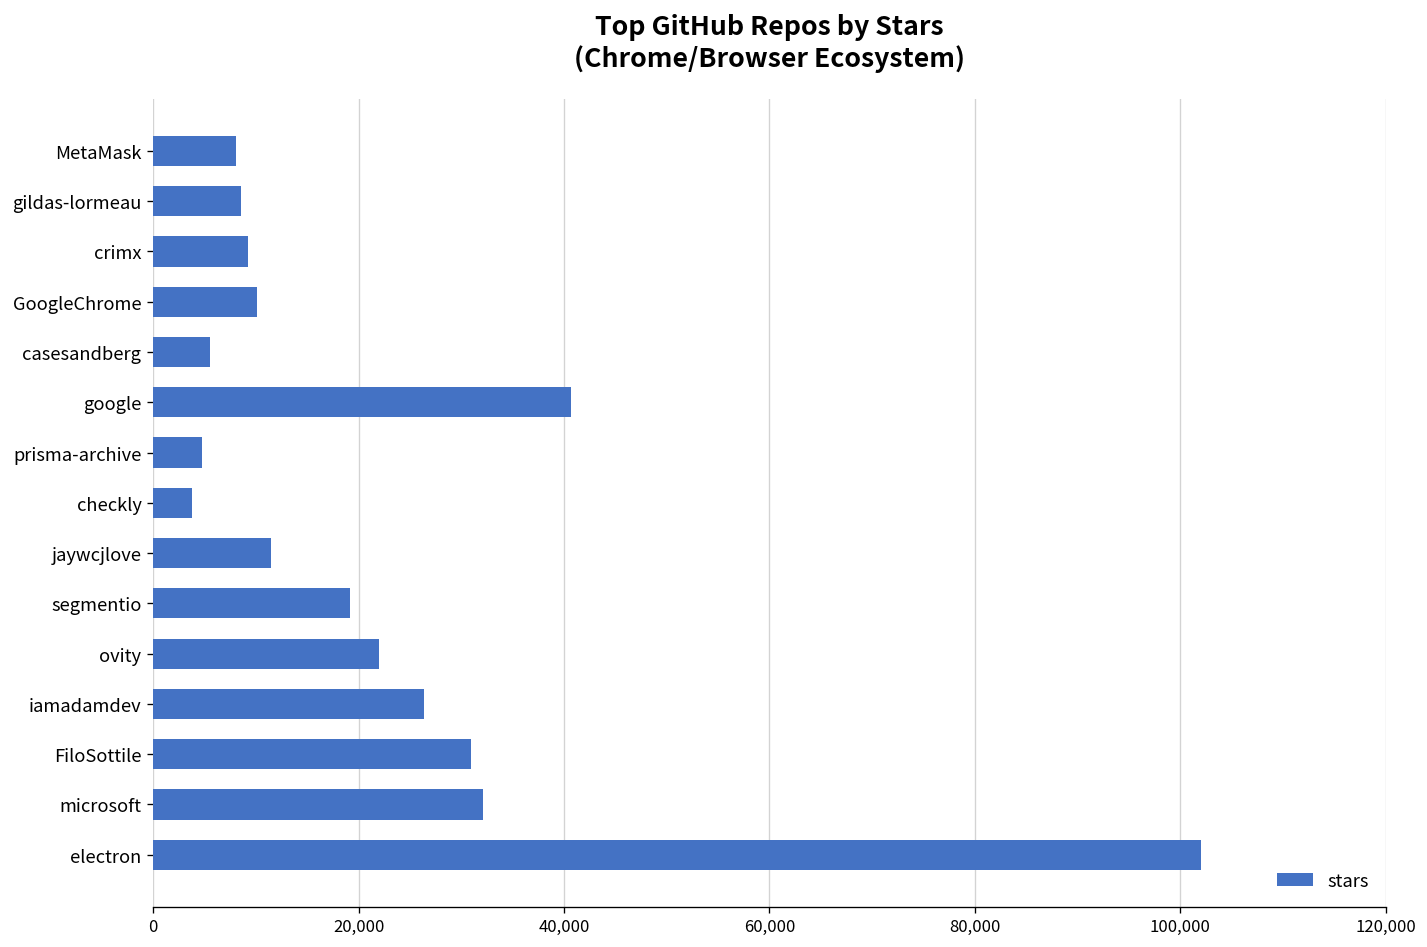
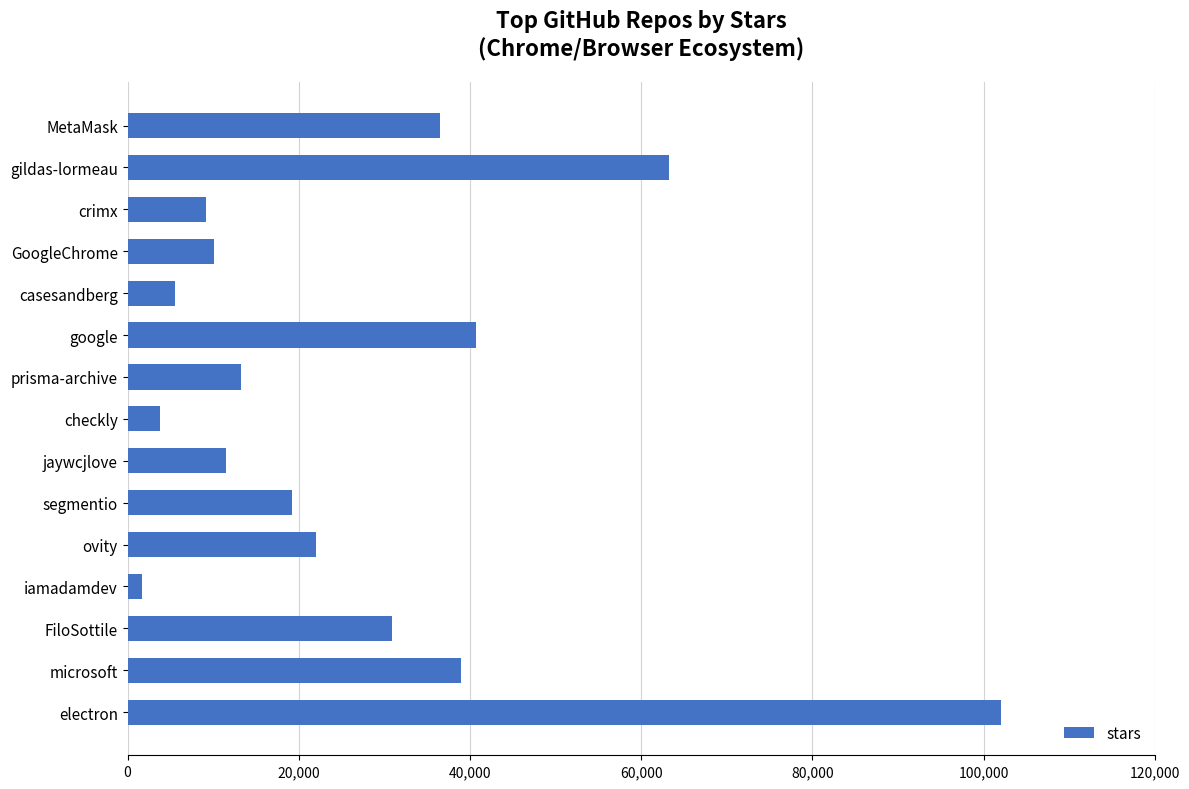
  {
-   "MetaMask": "8,000",
-   "gildas-lormeau": "9,000",
+   "MetaMask": "36,000",
+   "gildas-lormeau": "63,000",
    "crimx": "9,000",
    "GoogleChrome": "10,000",
    "casesandberg": "6,000",
    "google": "41,000",
-   "prisma-archive": "5,000",
+   "prisma-archive": "13,000",
    "checkly": "4,000",
    "jaywcjlove": "11,000",
    "segmentio": "19,000",
    "ovity": "22,000",
-   "iamadamdev": "26,000",
+   "iamadamdev": "2,000",
    "FiloSottile": "31,000",
-   "microsoft": "32,000",
+   "microsoft": "39,000",
    "electron": "102,000"
  }
